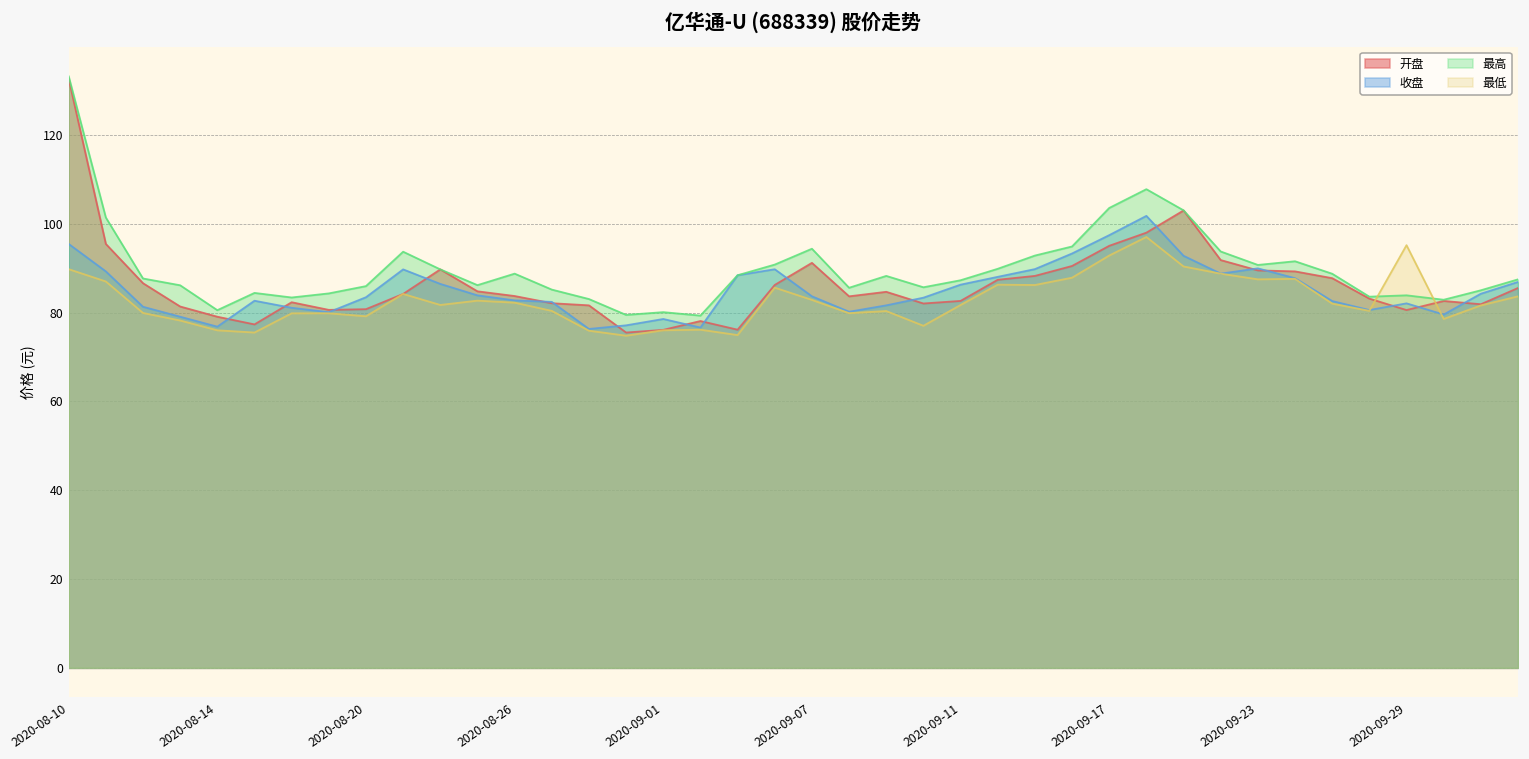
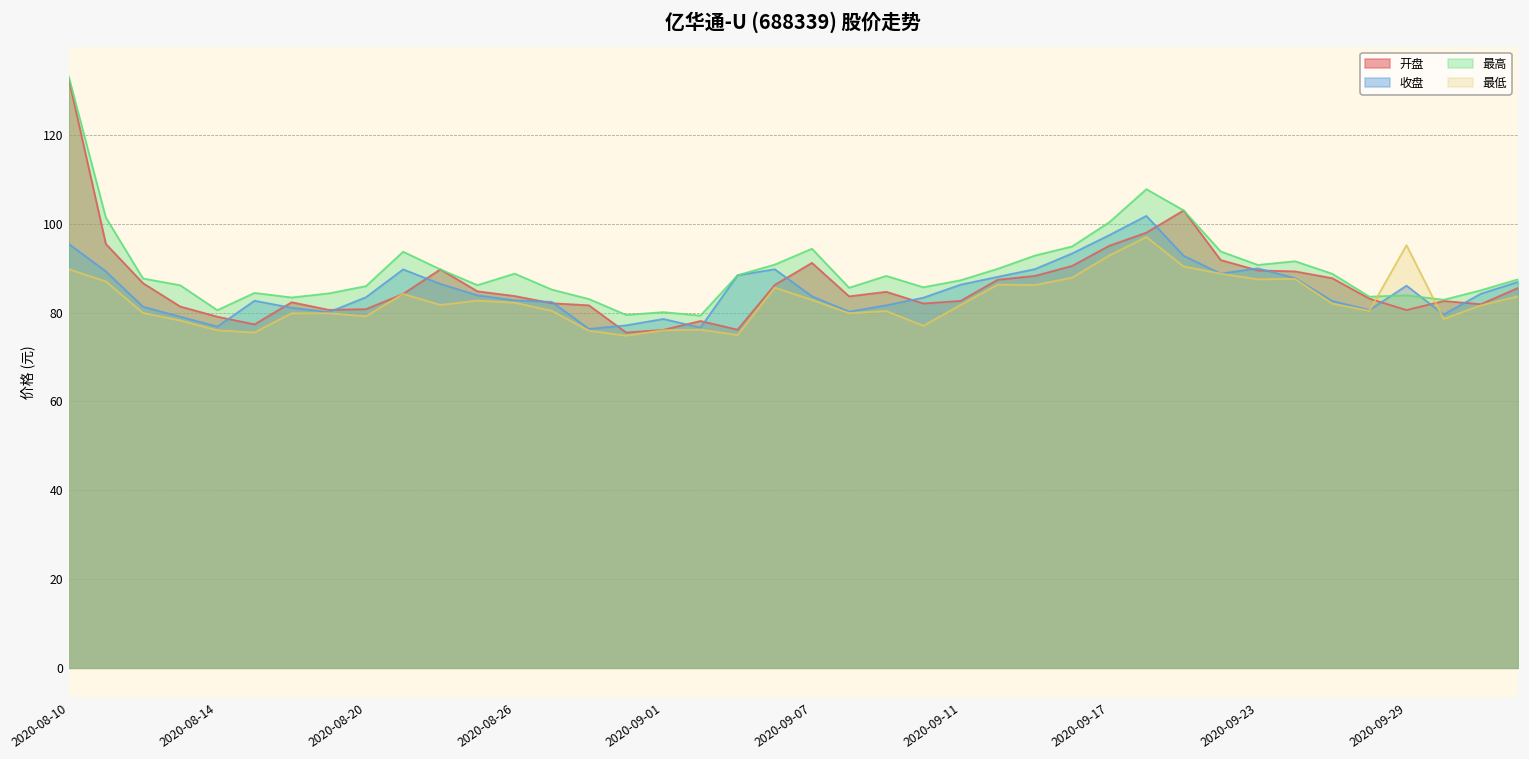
  {
    "开盘": {
      "2020-08-14": 79,
      "2020-08-20": 81,
      "2020-08-26": 84,
      "2020-09-07": 91,
      "2020-09-11": 83,
      "2020-09-17": 95,
      "2020-09-29": 81
    },
    "收盘": {
      "2020-08-10": 95,
      "2020-08-14": 77,
      "2020-08-20": 83,
      "2020-09-01": 79,
      "2020-09-07": 84,
      "2020-09-11": 86,
      "2020-09-17": 97,
-     "2020-09-29": 82
+     "2020-09-29": 86
    },
    "最高": {
      "2020-08-14": 81,
      "2020-08-20": 86,
      "2020-08-26": 89,
      "2020-09-01": 80,
      "2020-09-07": 94,
      "2020-09-11": 87,
-     "2020-09-17": 104,
+     "2020-09-17": 100,
      "2020-09-23": 91,
      "2020-09-29": 84
    },
    "最低": {
      "2020-08-10": 90,
      "2020-08-14": 76,
      "2020-08-20": 79,
      "2020-09-07": 83,
      "2020-09-11": 82,
      "2020-09-17": 93,
      "2020-09-23": 88,
      "2020-09-29": 95
    }
  }
